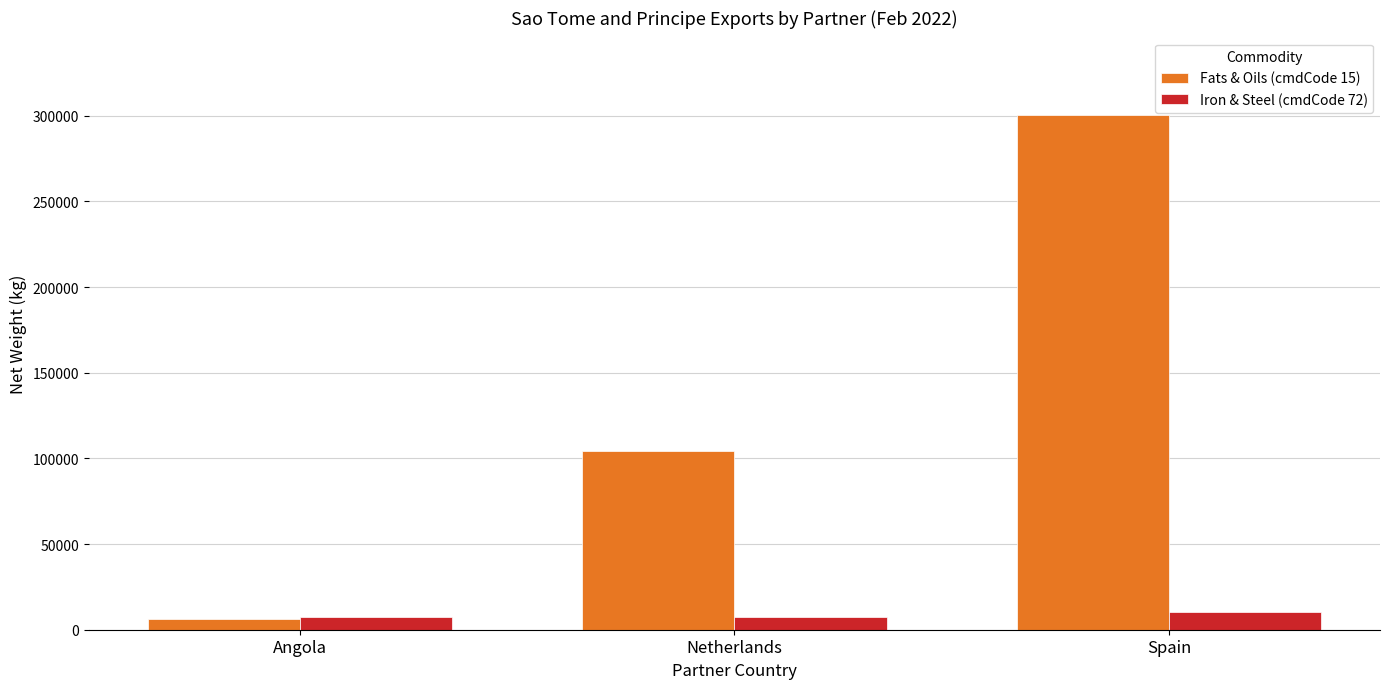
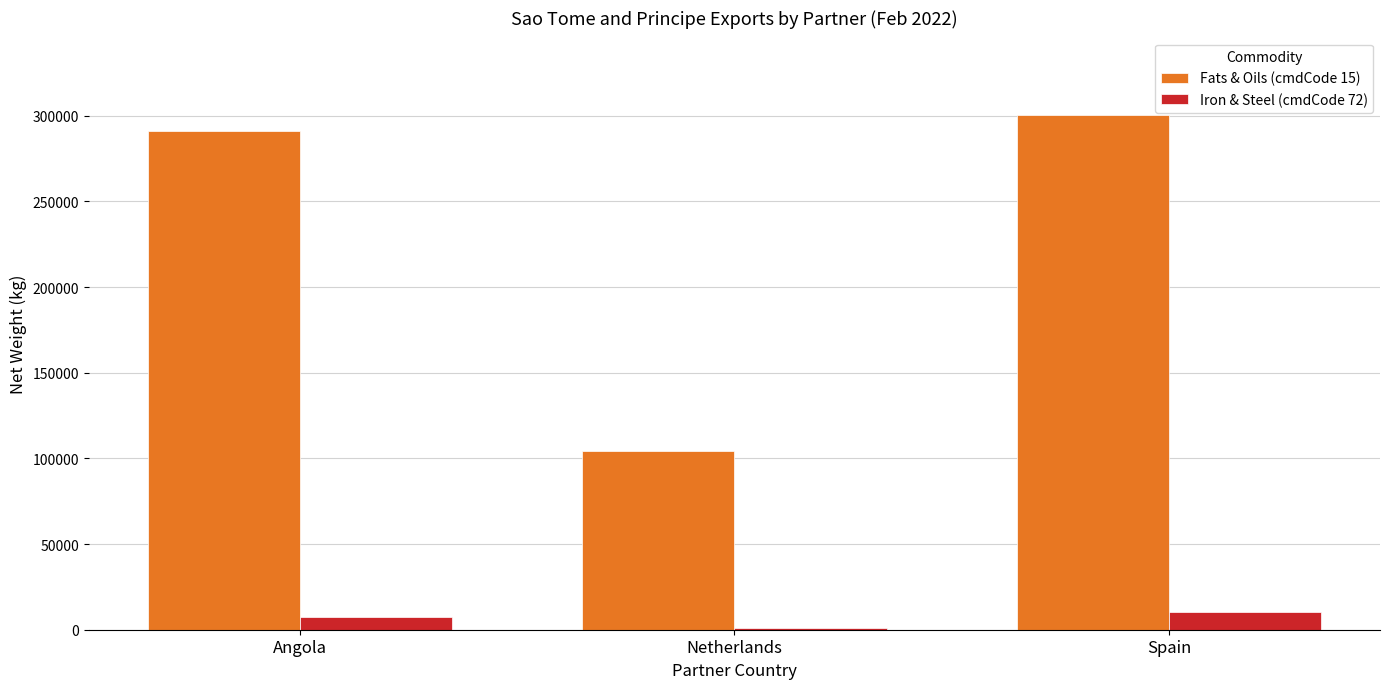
  {
    "Fats & Oils (cmdCode 15)": {
-     "Angola": 6000,
+     "Angola": 291000,
      "Netherlands": 104000,
      "Spain": 300000
    },
    "Iron & Steel (cmdCode 72)": {
      "Angola": 7000,
-     "Netherlands": 7000,
+     "Netherlands": 1000,
      "Spain": 10000
    }
  }
